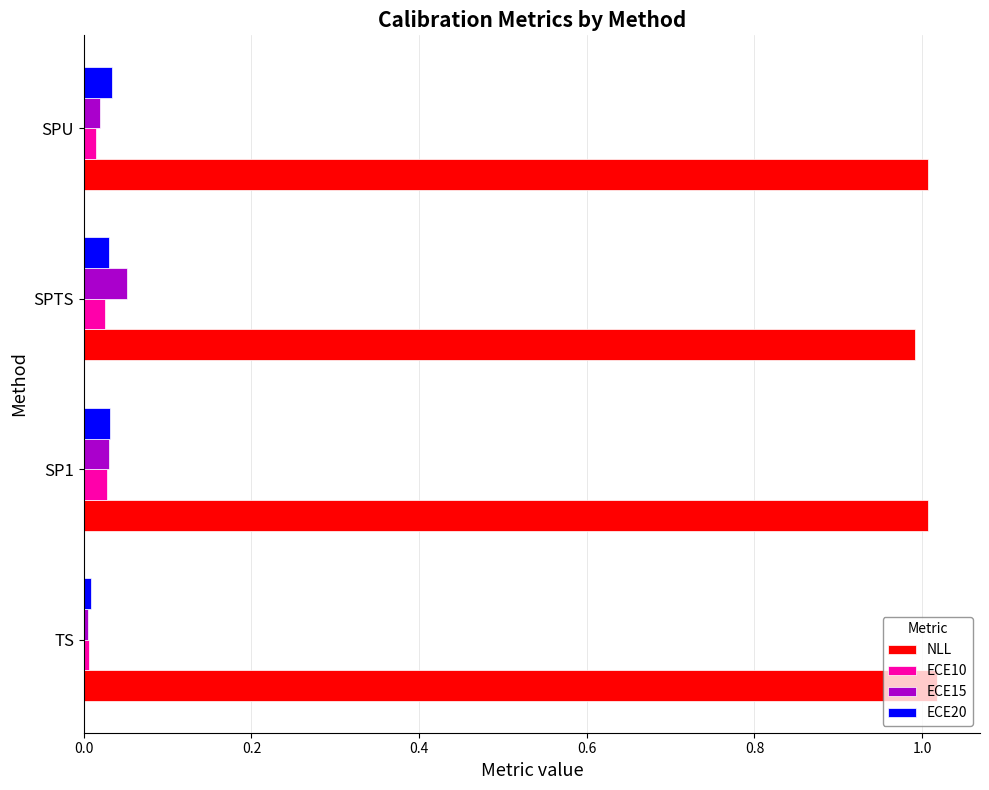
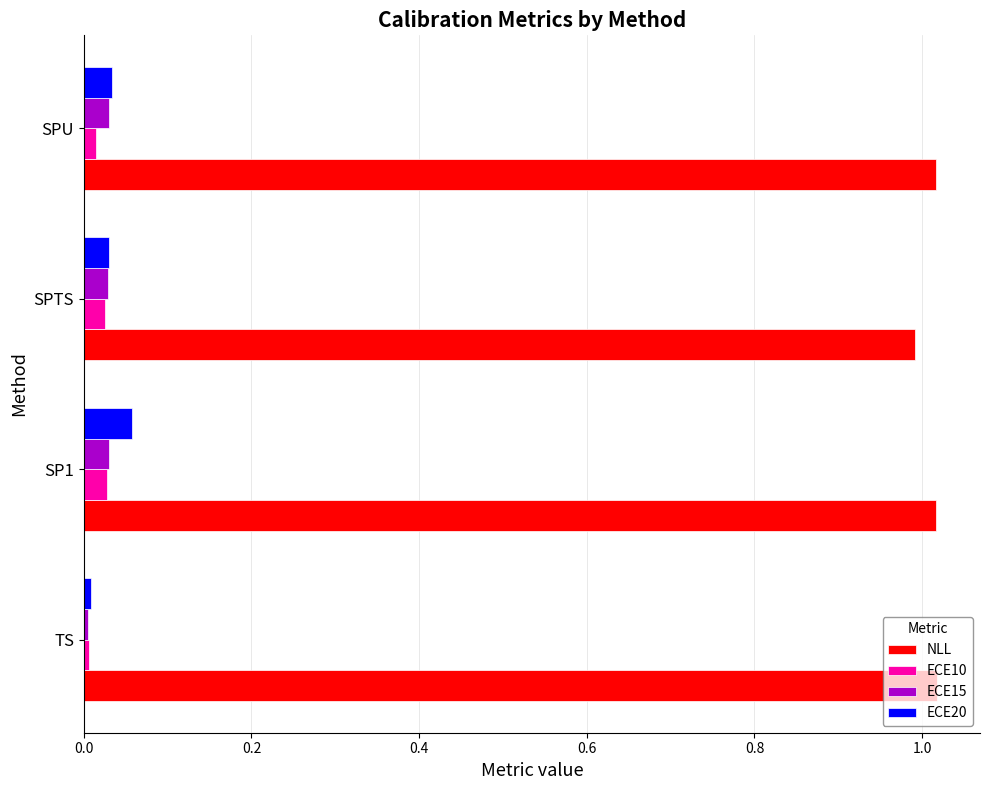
  {
    "NLL": {
-     "SPU": 1.01,
+     "SPU": 1.02,
      "SPTS": 0.99,
-     "SP1": 1.01
+     "SP1": 1.02
    },
    "ECE10": {
      "SPU": 0.01,
      "SPTS": 0.03,
      "SP1": 0.03,
      "TS": 0.01
    },
    "ECE15": {
-     "SPU": 0.02,
-     "SPTS": 0.05,
+     "SPU": 0.03,
+     "SPTS": 0.03,
      "SP1": 0.03,
      "TS": 0.00
    },
    "ECE20": {
      "SPU": 0.03,
      "SPTS": 0.03,
-     "SP1": 0.03,
+     "SP1": 0.06,
      "TS": 0.01
    }
  }
